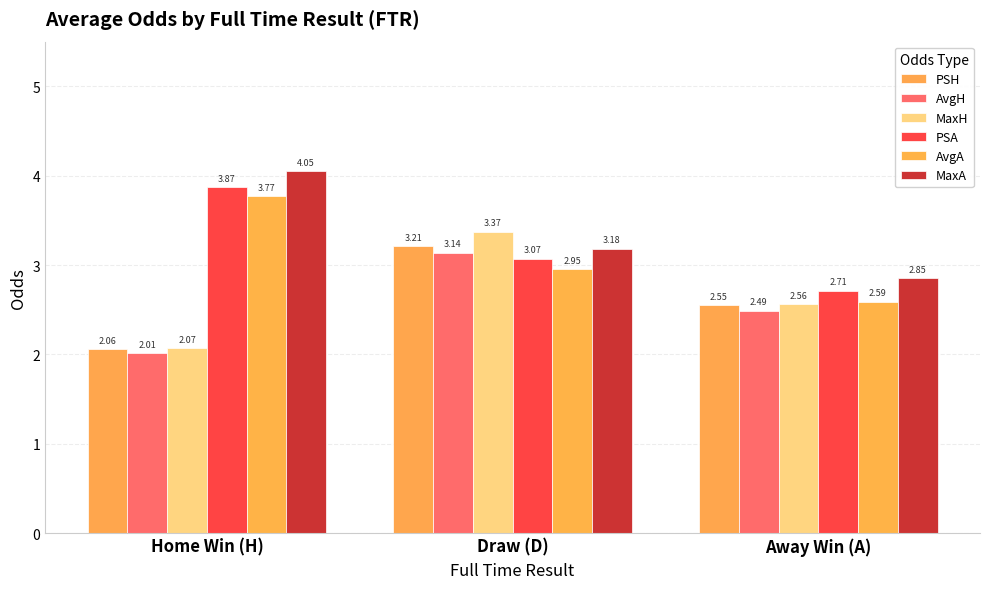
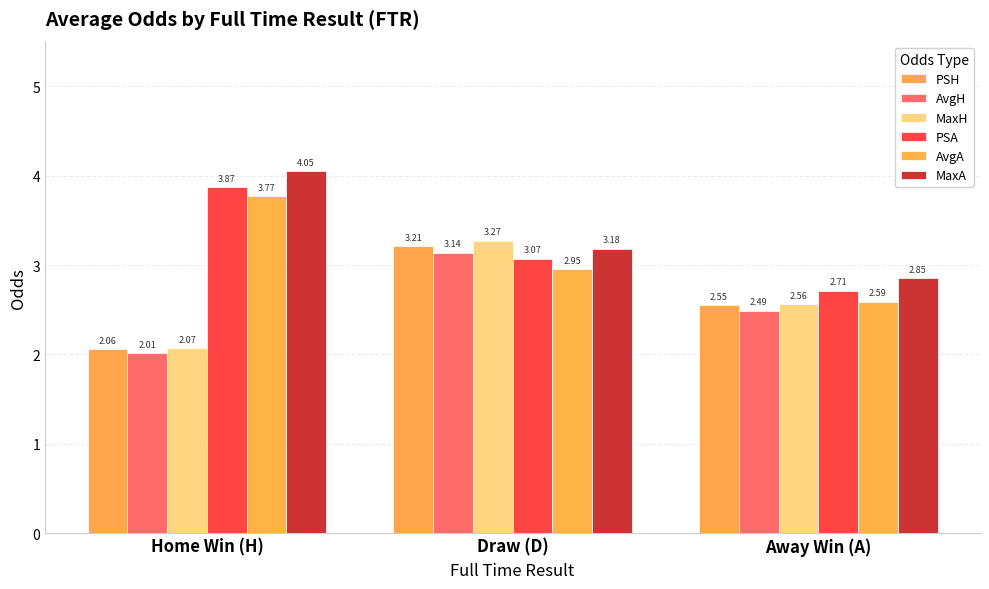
  {
    "MaxH": {
      "Home Win (H)": 2.07,
-     "Draw (D)": 3.37,
+     "Draw (D)": 3.27,
      "Away Win (A)": 2.56
    }
  }
